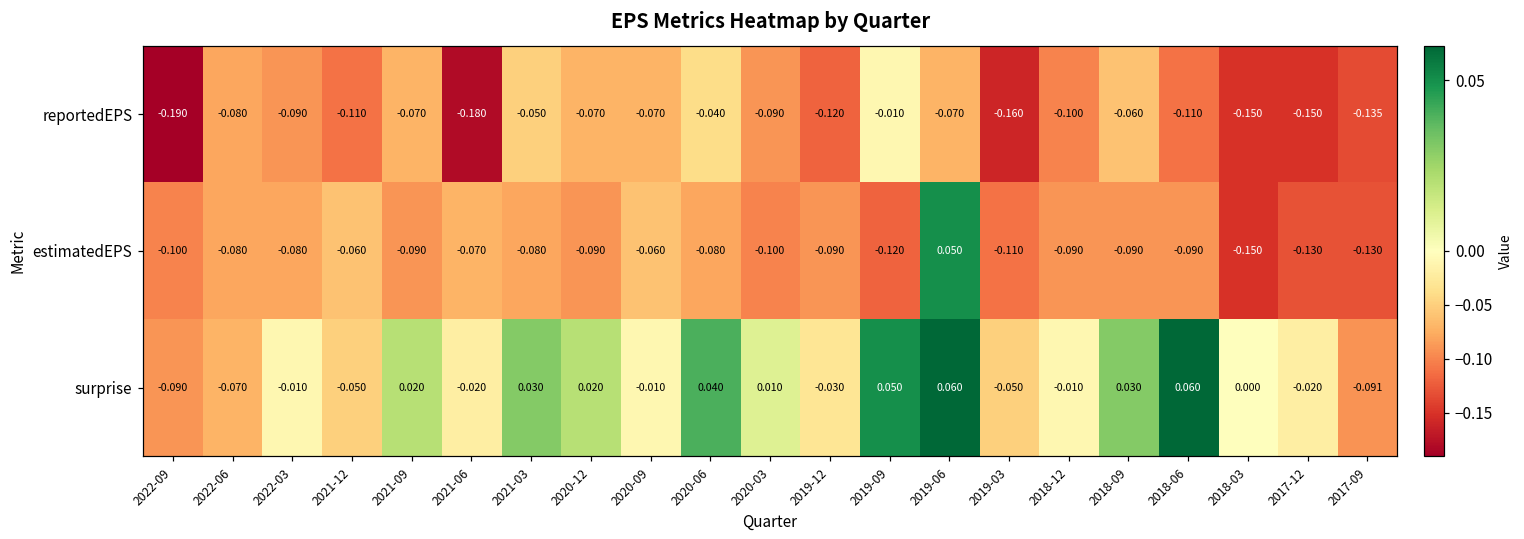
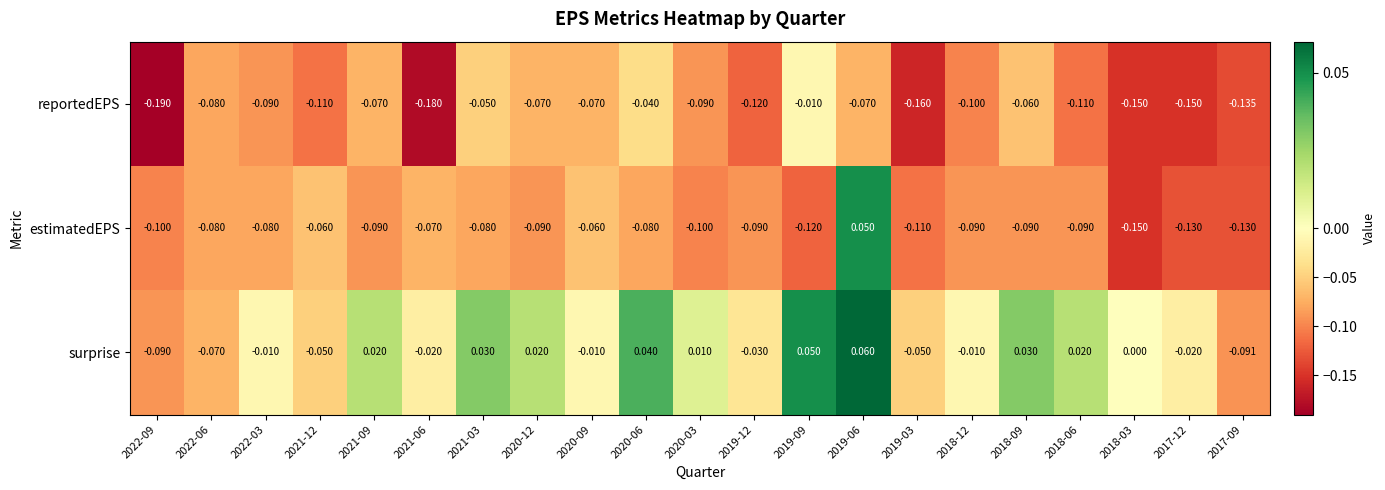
  {
    "reportedEPS": {
      "2022-09": -0.190,
      "2022-06": -0.080,
      "2022-03": -0.090,
      "2021-12": -0.110,
      "2021-09": -0.070,
      "2021-06": -0.180,
      "2021-03": -0.050,
      "2020-12": -0.070,
      "2020-09": -0.070,
      "2020-06": -0.040,
      "2020-03": -0.090,
      "2019-12": -0.120,
      "2019-09": -0.010,
      "2019-06": -0.070,
      "2019-03": -0.160,
      "2018-12": -0.100,
      "2018-09": -0.060,
      "2018-06": -0.110,
      "2018-03": -0.150,
      "2017-12": -0.150,
      "2017-09": -0.135
    },
    "estimatedEPS": {
      "2022-09": -0.100,
      "2022-06": -0.080,
      "2022-03": -0.080,
      "2021-12": -0.060,
      "2021-09": -0.090,
      "2021-06": -0.070,
      "2021-03": -0.080,
      "2020-12": -0.090,
      "2020-09": -0.060,
      "2020-06": -0.080,
      "2020-03": -0.100,
      "2019-12": -0.090,
      "2019-09": -0.120,
      "2019-06": 0.050,
      "2019-03": -0.110,
      "2018-12": -0.090,
      "2018-09": -0.090,
      "2018-06": -0.090,
      "2018-03": -0.150,
      "2017-12": -0.130,
      "2017-09": -0.130
    },
    "surprise": {
      "2022-09": -0.090,
      "2022-06": -0.070,
      "2022-03": -0.010,
      "2021-12": -0.050,
      "2021-09": 0.020,
      "2021-06": -0.020,
      "2021-03": 0.030,
      "2020-12": 0.020,
      "2020-09": -0.010,
      "2020-06": 0.040,
      "2020-03": 0.010,
      "2019-12": -0.030,
      "2019-09": 0.050,
      "2019-06": 0.060,
      "2019-03": -0.050,
      "2018-12": -0.010,
      "2018-09": 0.030,
-     "2018-06": 0.060,
+     "2018-06": 0.020,
      "2018-03": 0.000,
      "2017-12": -0.020,
      "2017-09": -0.091
    }
  }
